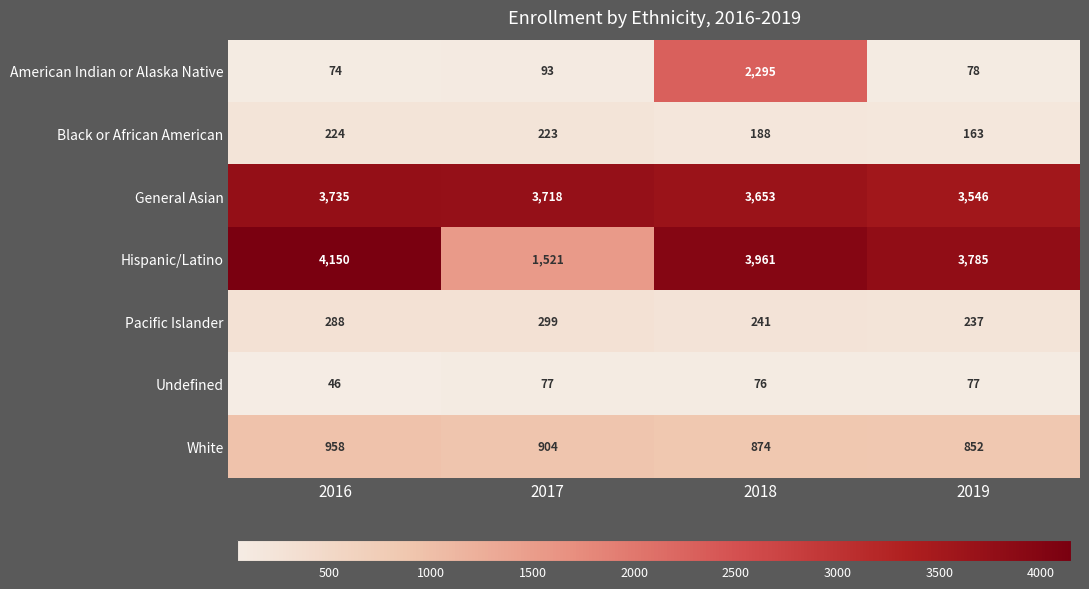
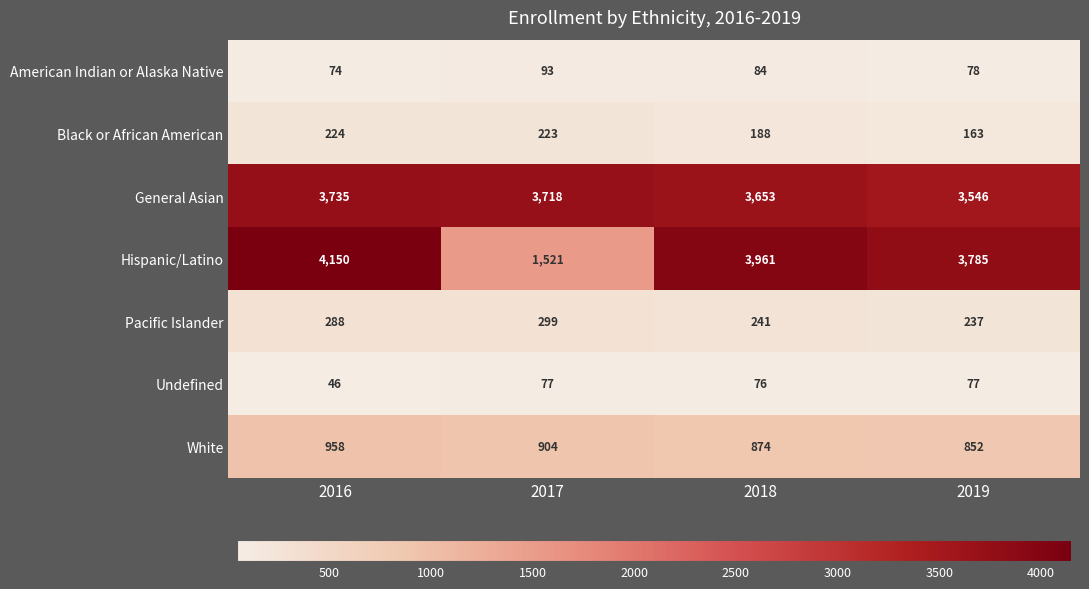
  {
    "American Indian or Alaska Native": {
      "2016": "74",
      "2017": "93",
-     "2018": "2,295",
+     "2018": "84",
      "2019": "78"
    },
    "Black or African American": {
      "2016": "224",
      "2017": "223",
      "2018": "188",
      "2019": "163"
    },
    "General Asian": {
      "2016": "3,735",
      "2017": "3,718",
      "2018": "3,653",
      "2019": "3,546"
    },
    "Hispanic/Latino": {
      "2016": "4,150",
      "2017": "1,521",
      "2018": "3,961",
      "2019": "3,785"
    },
    "Pacific Islander": {
      "2016": "288",
      "2017": "299",
      "2018": "241",
      "2019": "237"
    },
    "Undefined": {
      "2016": "46",
      "2017": "77",
      "2018": "76",
      "2019": "77"
    },
    "White": {
      "2016": "958",
      "2017": "904",
      "2018": "874",
      "2019": "852"
    }
  }
